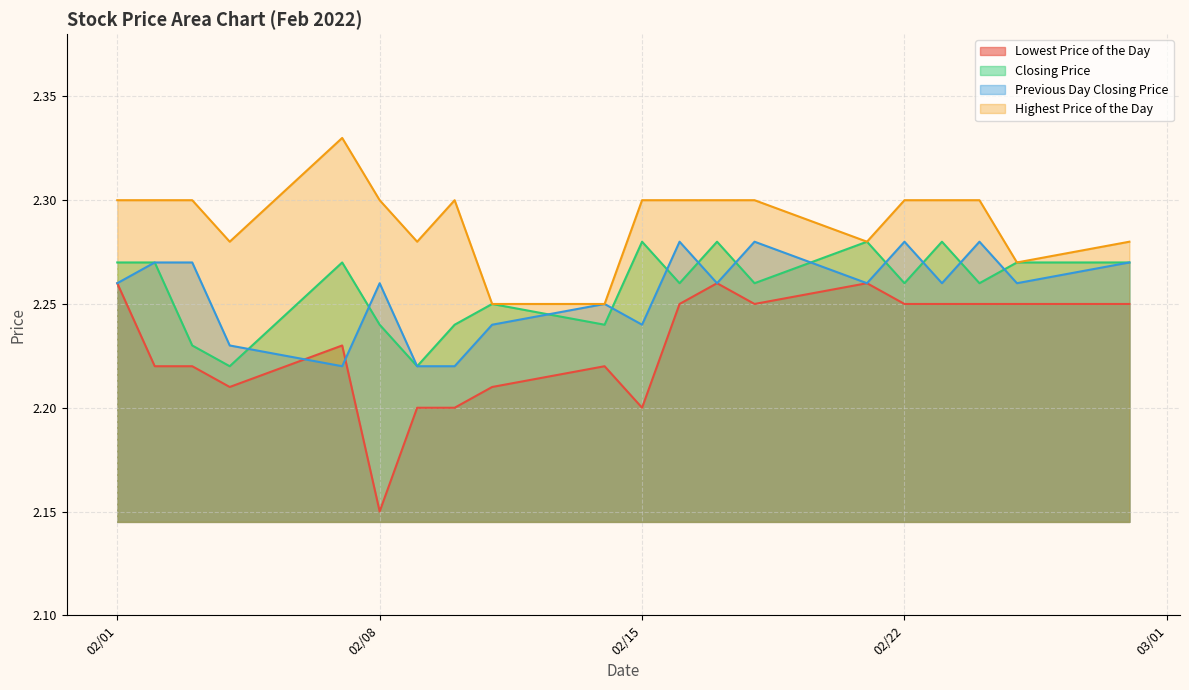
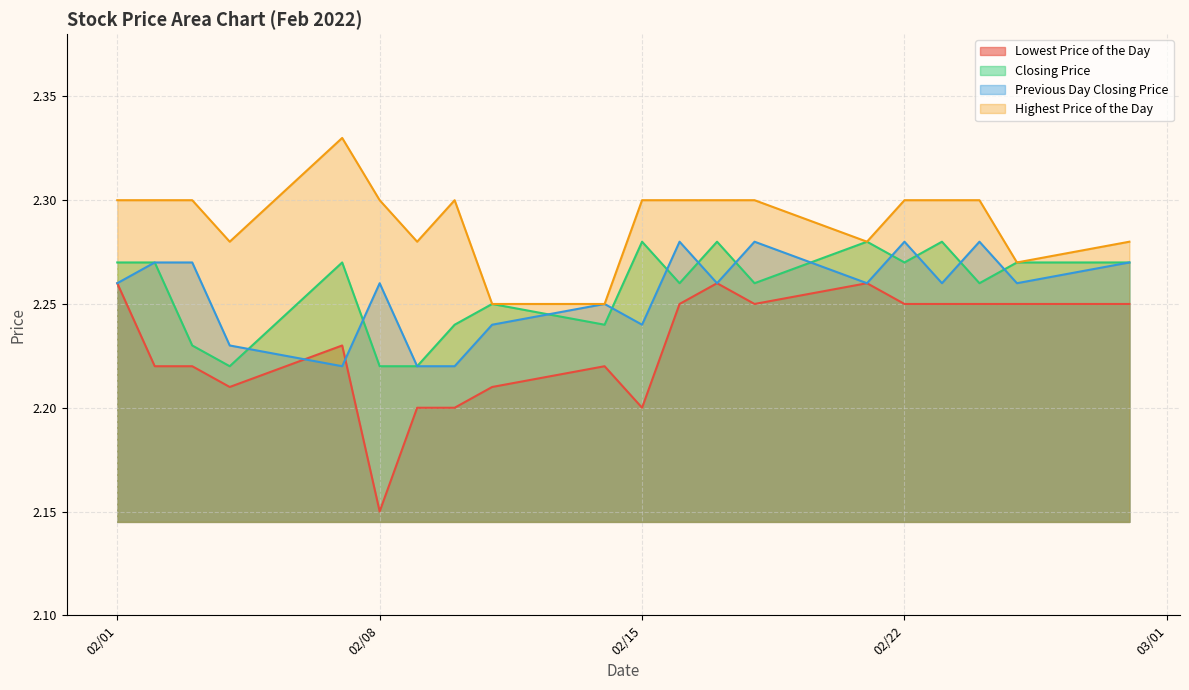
  {
    "Lowest Price of the Day": {
      "02/08": 2.15,
      "02/15": 2.20,
      "02/22": 2.25
    },
    "Closing Price": {
      "02/01": 2.27,
-     "02/08": 2.24,
+     "02/08": 2.22,
      "02/15": 2.28,
-     "02/22": 2.26
+     "02/22": 2.27
    },
    "Previous Day Closing Price": {
      "02/08": 2.26,
      "02/15": 2.24,
      "02/22": 2.28
    },
    "Highest Price of the Day": {
      "02/01": 2.30,
      "02/08": 2.30,
      "02/15": 2.30,
      "02/22": 2.30
    }
  }
